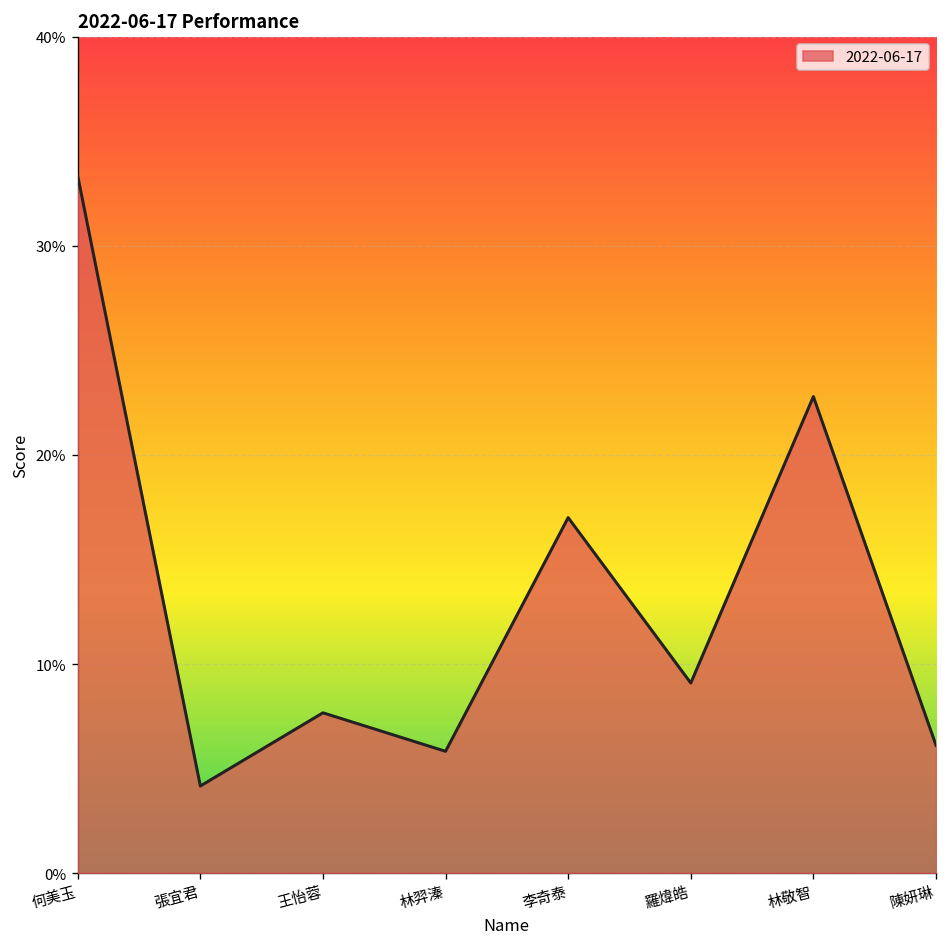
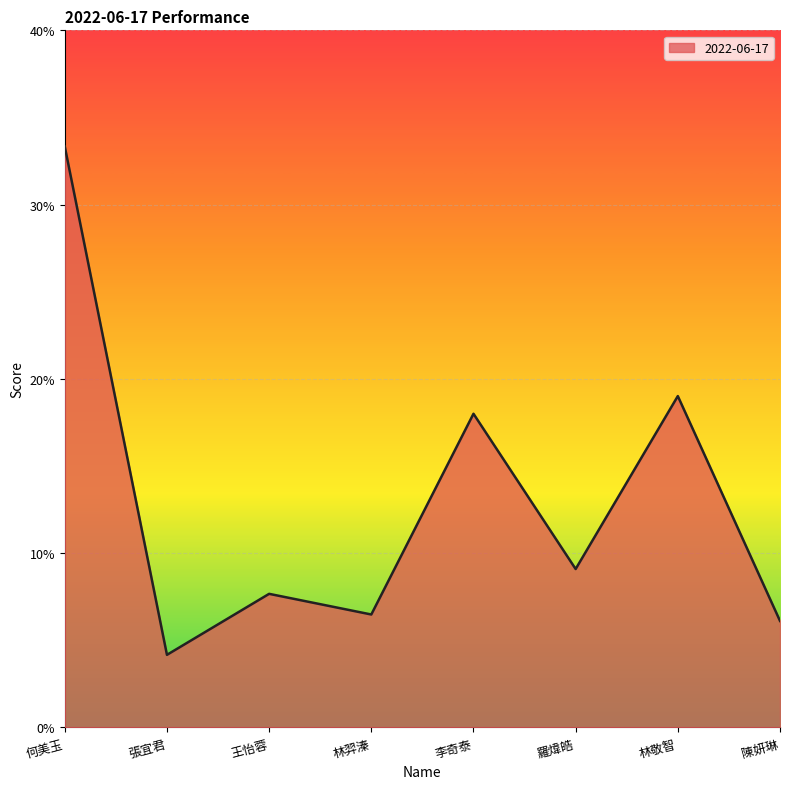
  {
    "何美玉": "33.3%",
    "張宜君": "4.2%",
    "王怡蓉": "7.7%",
-   "林羿溱": "5.8%",
-   "李奇泰": "17.0%",
+   "林羿溱": "6.5%",
+   "李奇泰": "18.0%",
    "羅煒皓": "9.1%",
-   "林敬智": "22.8%",
+   "林敬智": "19.0%",
    "陳妍琳": "6.1%"
  }
